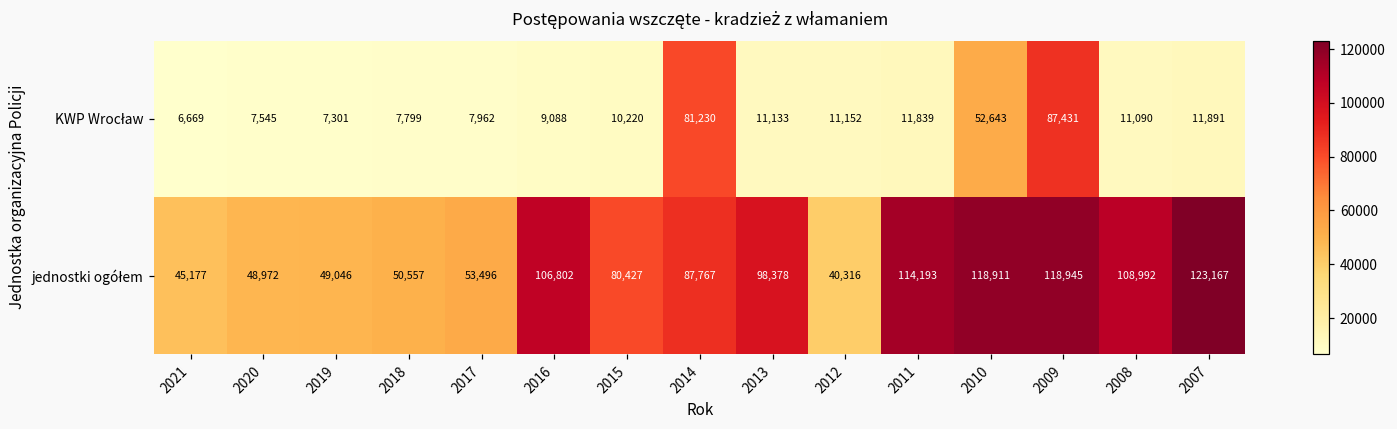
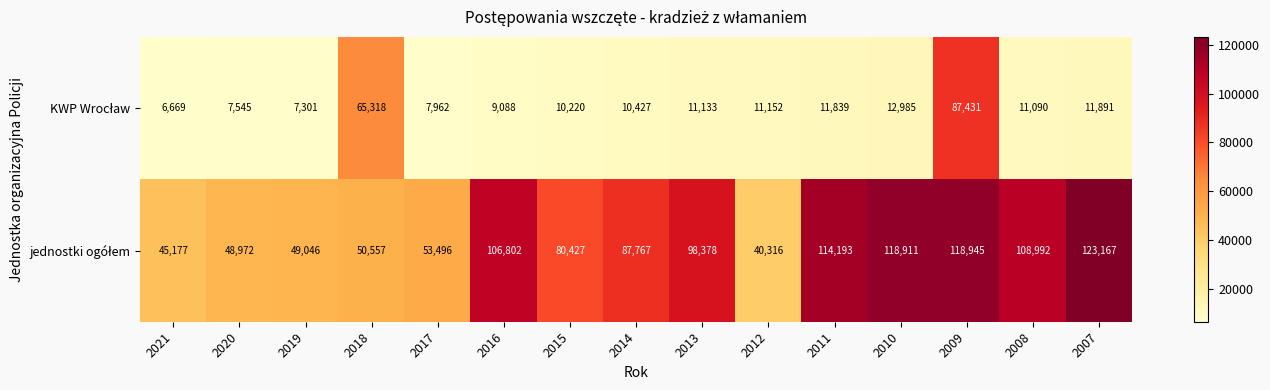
  {
    "KWP Wrocław": {
      "2021": "6,669",
      "2020": "7,545",
      "2019": "7,301",
-     "2018": "7,799",
+     "2018": "65,318",
      "2017": "7,962",
      "2016": "9,088",
      "2015": "10,220",
-     "2014": "81,230",
+     "2014": "10,427",
      "2013": "11,133",
      "2012": "11,152",
      "2011": "11,839",
-     "2010": "52,643",
+     "2010": "12,985",
      "2009": "87,431",
      "2008": "11,090",
      "2007": "11,891"
    },
    "jednostki ogółem": {
      "2021": "45,177",
      "2020": "48,972",
      "2019": "49,046",
      "2018": "50,557",
      "2017": "53,496",
      "2016": "106,802",
      "2015": "80,427",
      "2014": "87,767",
      "2013": "98,378",
      "2012": "40,316",
      "2011": "114,193",
      "2010": "118,911",
      "2009": "118,945",
      "2008": "108,992",
      "2007": "123,167"
    }
  }
